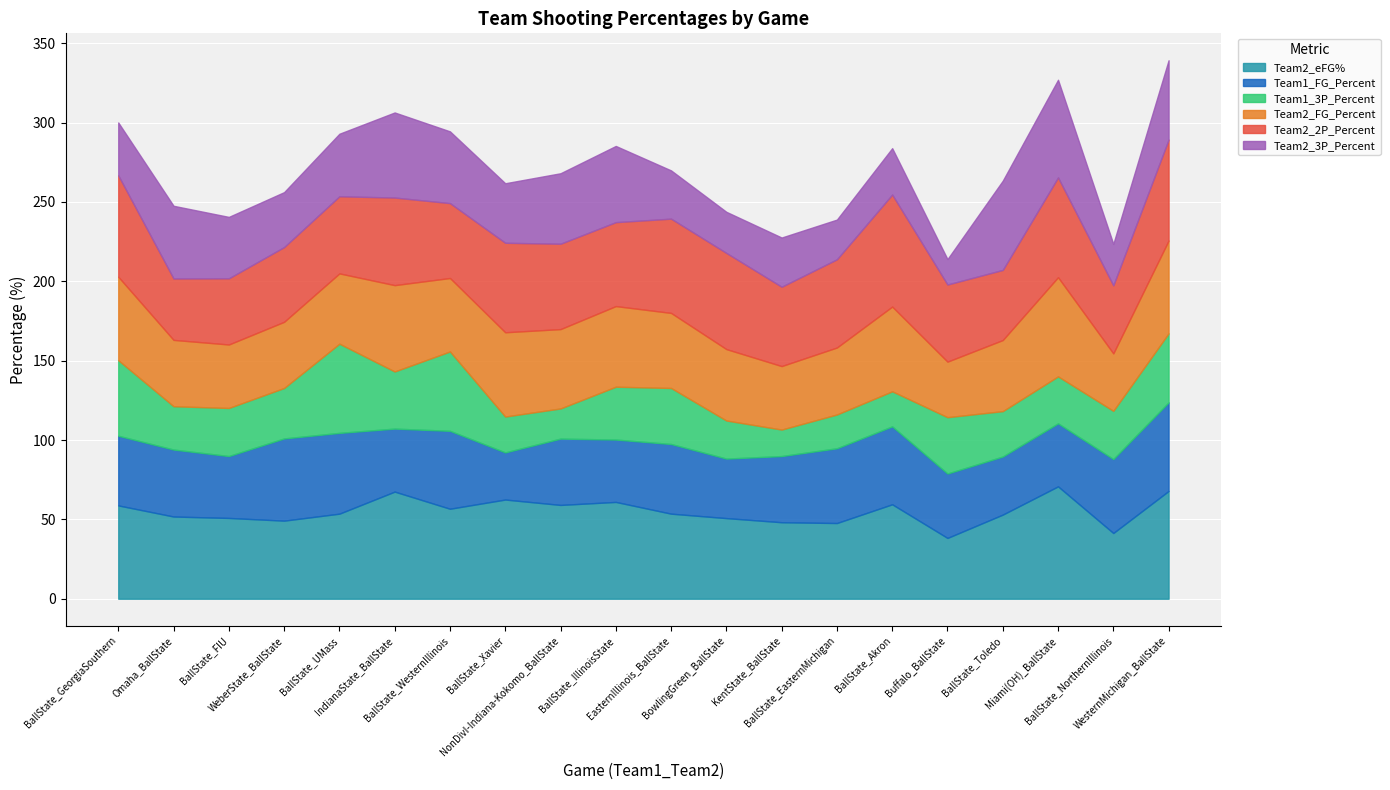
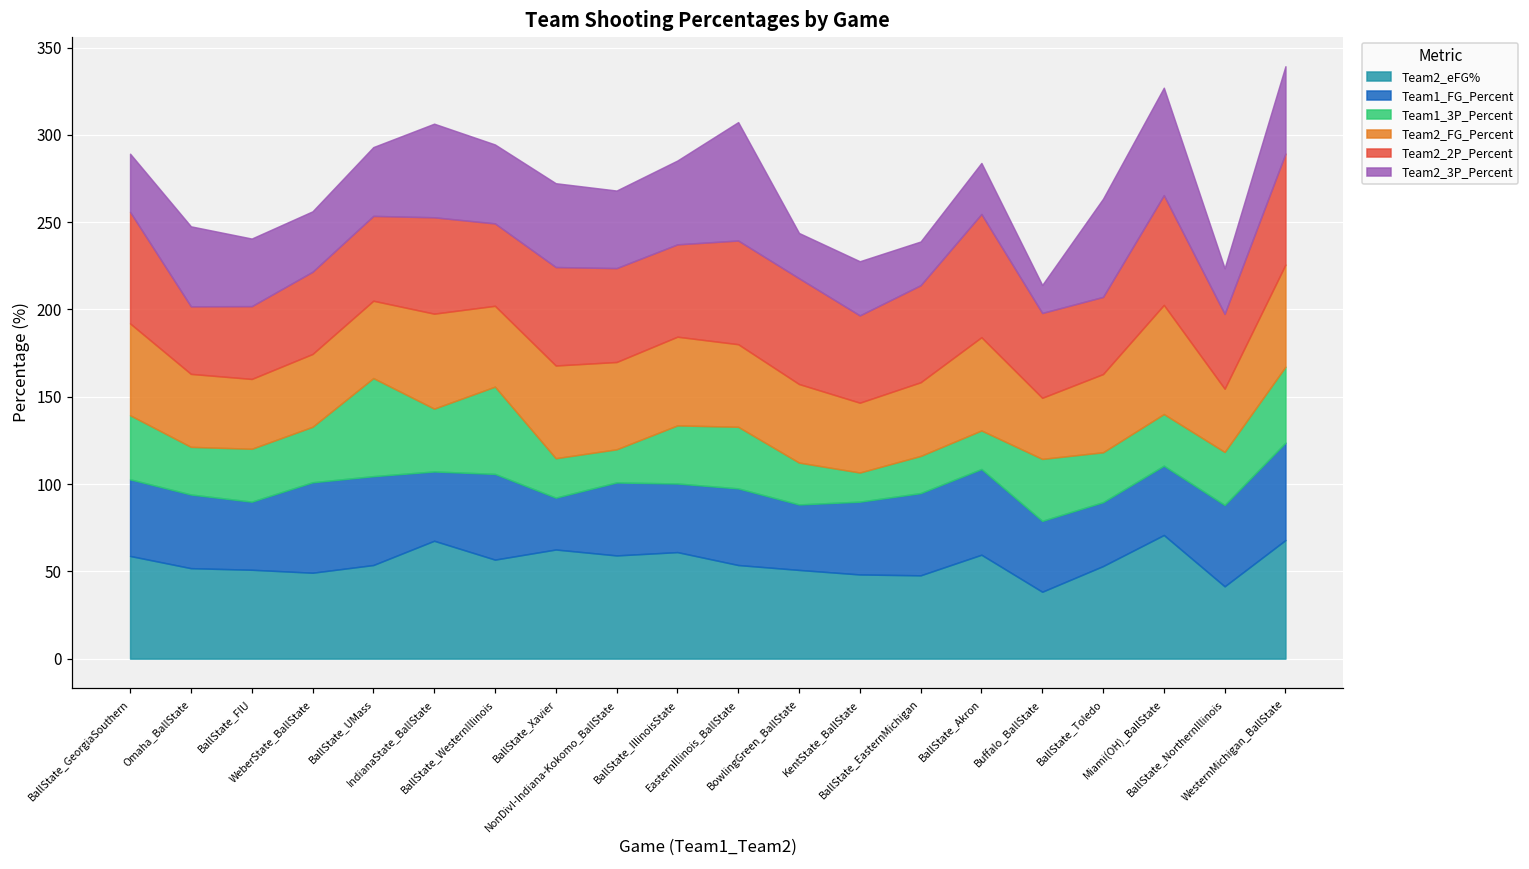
  {
    "Team1_3P_Percent": {
-     "BallState_GeorgiaSouthern": 48,
+     "BallState_GeorgiaSouthern": 37,
      "Omaha_BallState": 27,
      "BallState_FIU": 30,
      "WeberState_BallState": 32,
      "BallState_UMass": 56,
      "IndianaState_BallState": 36,
      "BallState_WesternIllinois": 50,
      "BallState_Xavier": 23,
      "NonDivI-Indiana-Kokomo_BallState": 19,
      "BallState_IllinoisState": 33,
      "EasternIllinois_BallState": 35,
      "BowlingGreen_BallState": 24,
      "KentState_BallState": 17,
      "BallState_EasternMichigan": 21,
      "BallState_Akron": 22,
      "Buffalo_BallState": 36,
      "BallState_Toledo": 29,
      "Miami(OH)_BallState": 30,
      "BallState_NorthernIllinois": 30,
      "WesternMichigan_BallState": 43
    },
    "Team2_3P_Percent": {
      "BallState_GeorgiaSouthern": 33,
      "Omaha_BallState": 46,
      "BallState_FIU": 39,
      "WeberState_BallState": 35,
      "BallState_UMass": 39,
      "IndianaState_BallState": 54,
      "BallState_WesternIllinois": 45,
-     "BallState_Xavier": 38,
+     "BallState_Xavier": 48,
      "NonDivI-Indiana-Kokomo_BallState": 44,
      "BallState_IllinoisState": 48,
-     "EasternIllinois_BallState": 30,
+     "EasternIllinois_BallState": 68,
      "BowlingGreen_BallState": 26,
      "KentState_BallState": 31,
      "BallState_EasternMichigan": 25,
      "BallState_Akron": 29,
      "Buffalo_BallState": 16,
      "BallState_Toledo": 56,
      "Miami(OH)_BallState": 62,
      "BallState_NorthernIllinois": 26,
      "WesternMichigan_BallState": 50
    }
  }
